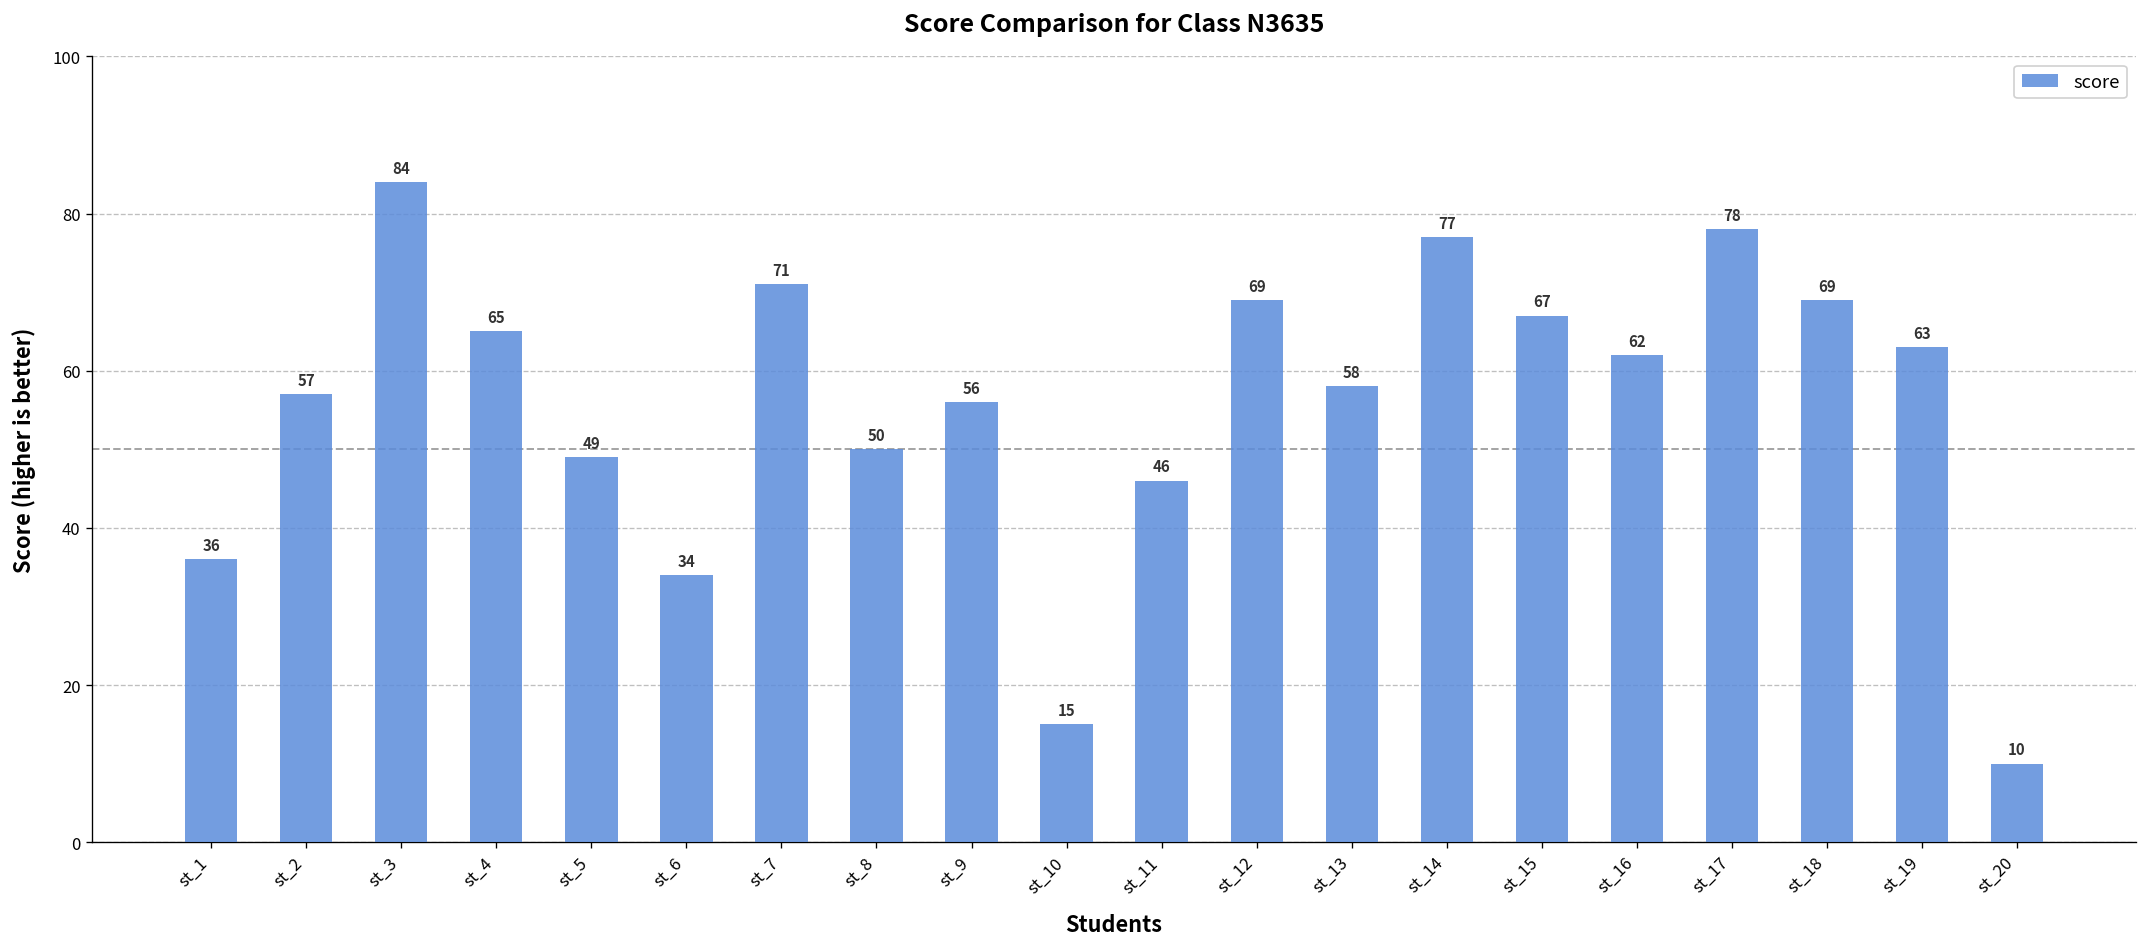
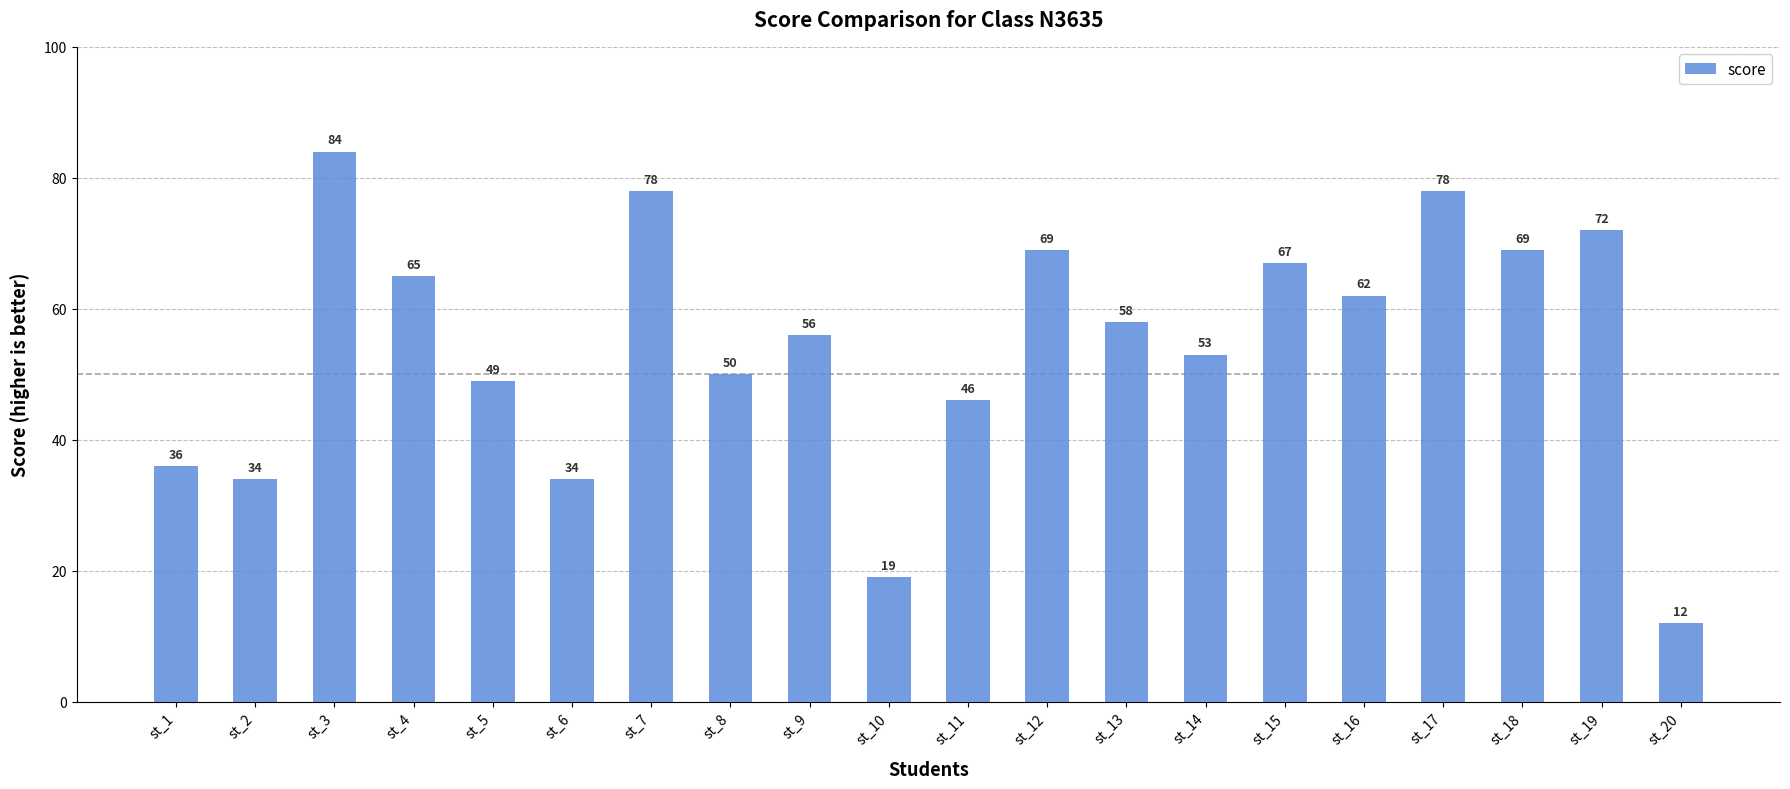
  {
    "st_1": 36,
-   "st_2": 57,
+   "st_2": 34,
    "st_3": 84,
    "st_4": 65,
    "st_5": 49,
    "st_6": 34,
-   "st_7": 71,
+   "st_7": 78,
    "st_8": 50,
    "st_9": 56,
-   "st_10": 15,
+   "st_10": 19,
    "st_11": 46,
    "st_12": 69,
    "st_13": 58,
-   "st_14": 77,
+   "st_14": 53,
    "st_15": 67,
    "st_16": 62,
    "st_17": 78,
    "st_18": 69,
-   "st_19": 63,
-   "st_20": 10
+   "st_19": 72,
+   "st_20": 12
  }
